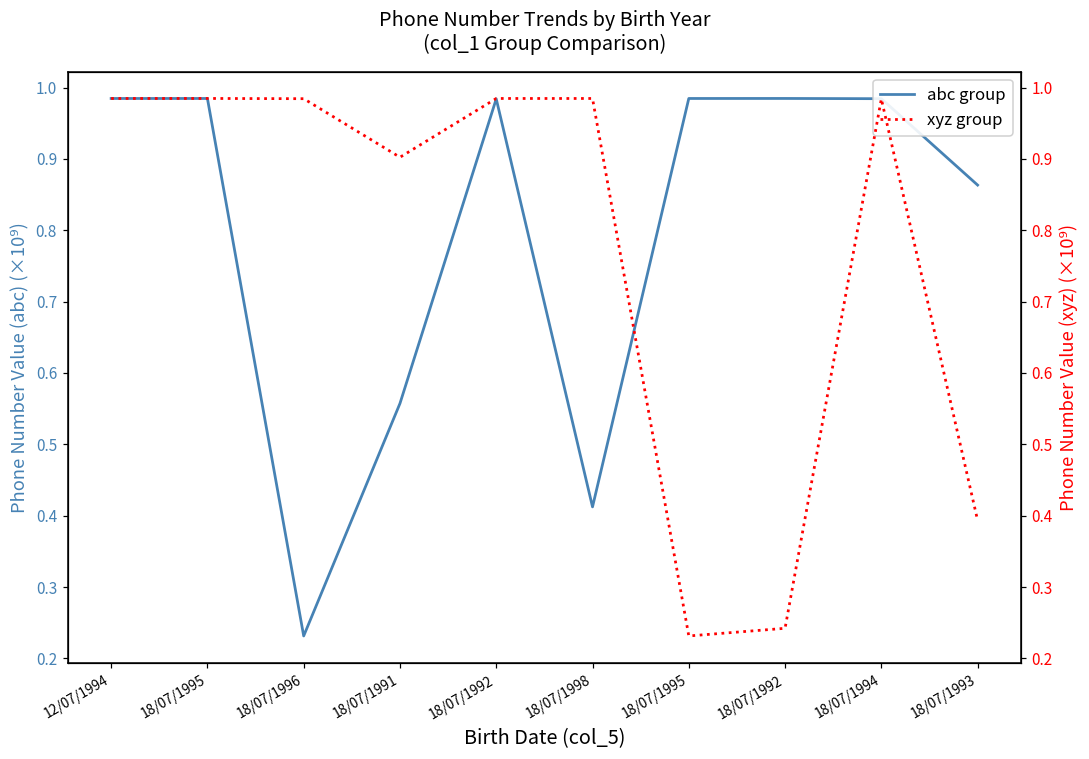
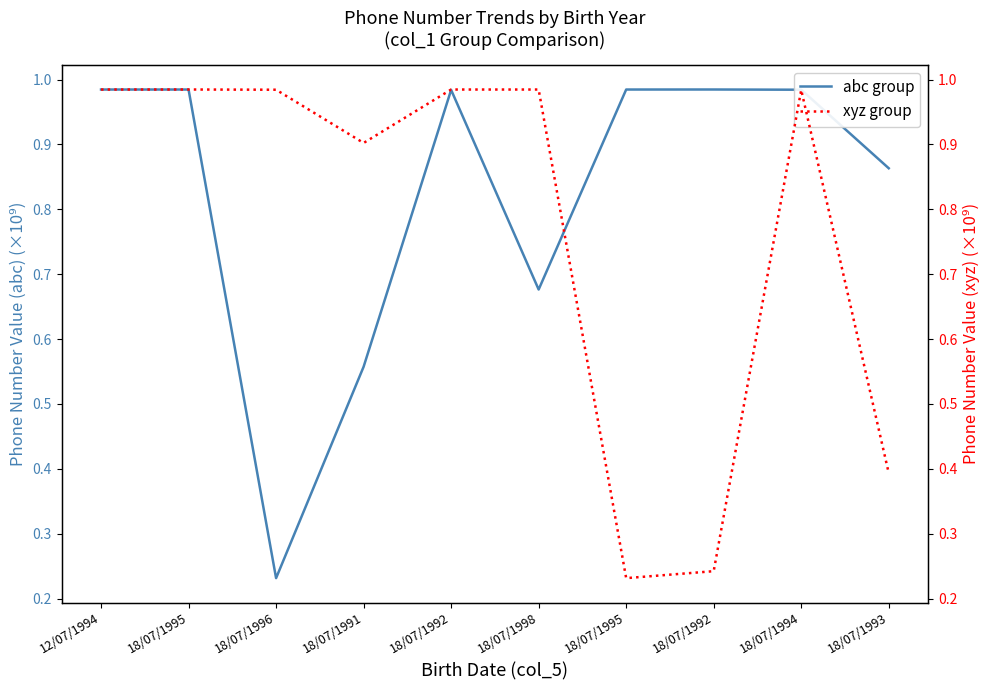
  {
    "abc group": {
      "12/07/1994": 0.98,
      "18/07/1996": 0.23,
      "18/07/1991": 0.56,
-     "18/07/1998": 0.41,
+     "18/07/1998": 0.68,
      "18/07/1993": 0.86
    },
    "xyz group": {
      "12/07/1994": 0.98,
      "18/07/1996": 0.98,
      "18/07/1991": 0.90,
      "18/07/1998": 0.98,
      "18/07/1993": 0.39
    }
  }
